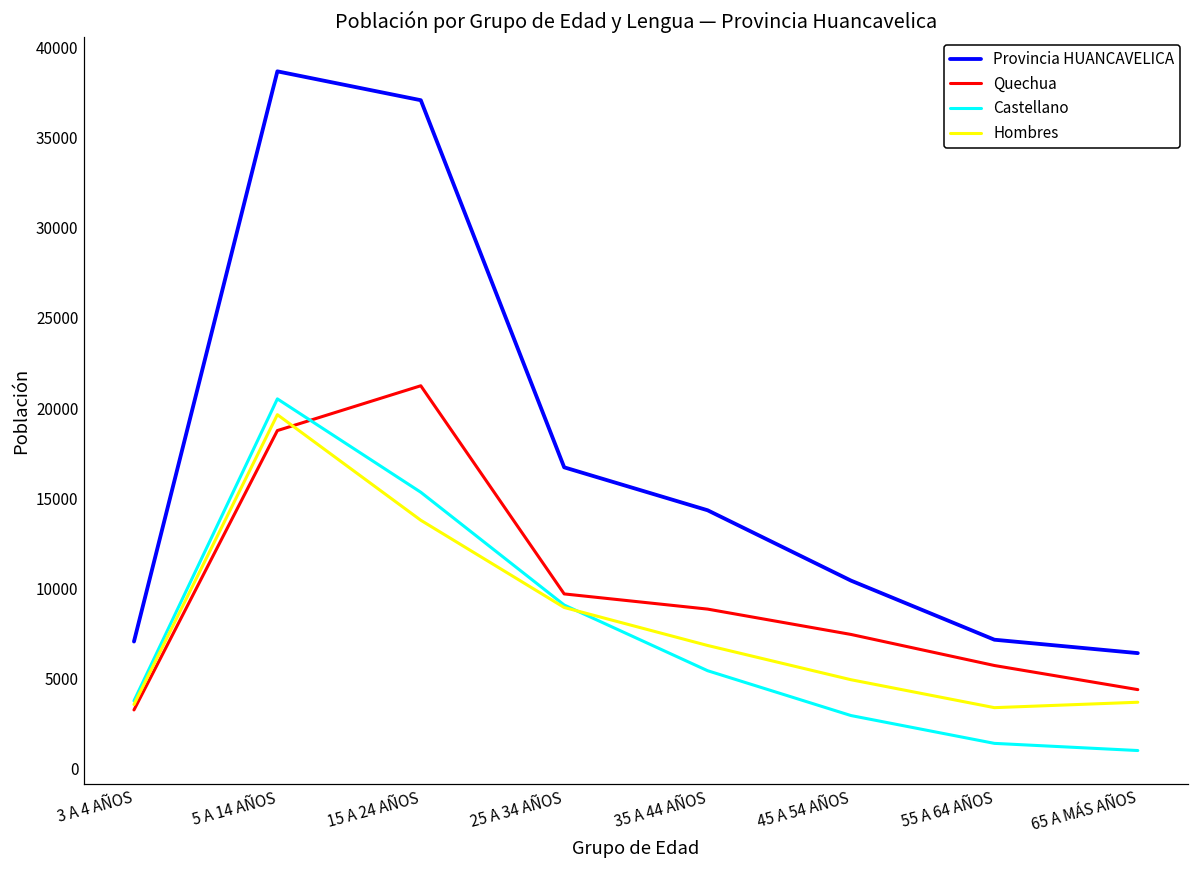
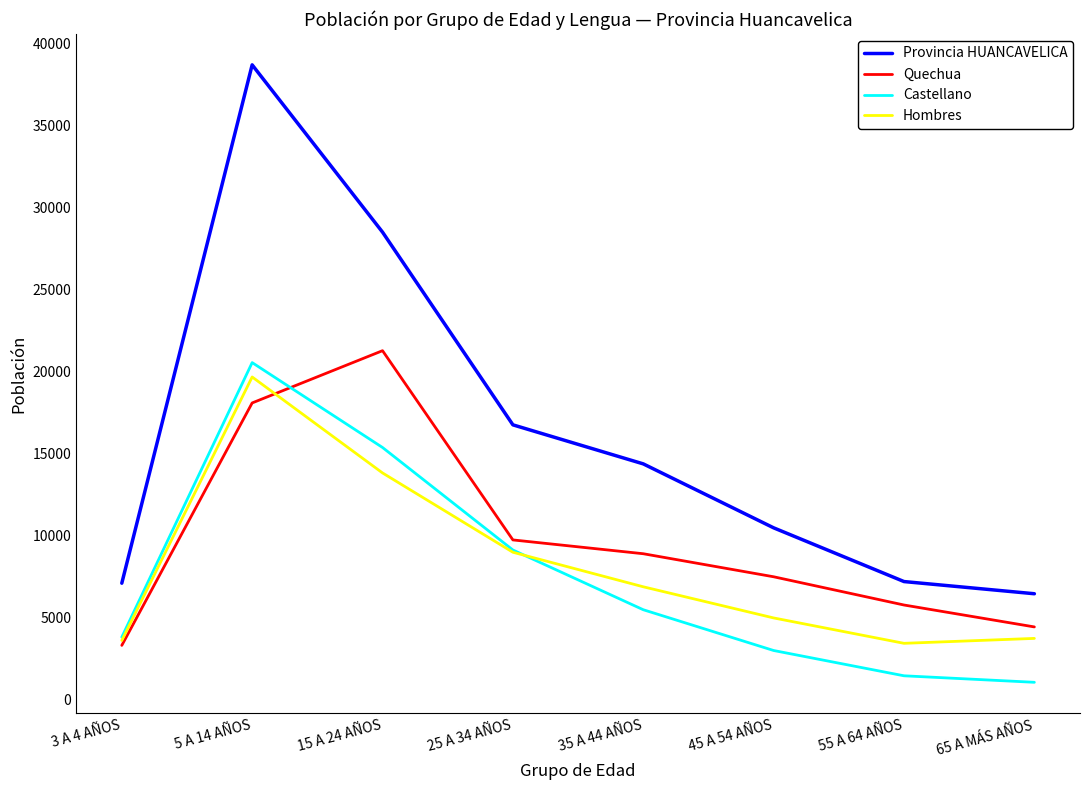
  {
    "Provincia HUANCAVELICA": {
      "3 A 4 AÑOS": 7100,
      "5 A 14 AÑOS": 38700,
-     "15 A 24 AÑOS": 37100,
+     "15 A 24 AÑOS": 28500,
      "25 A 34 AÑOS": 16700,
      "35 A 44 AÑOS": 14300,
      "45 A 54 AÑOS": 10400,
      "55 A 64 AÑOS": 7200,
      "65 A MÁS AÑOS": 6400
    },
    "Quechua": {
      "3 A 4 AÑOS": 3300,
-     "5 A 14 AÑOS": 18800,
+     "5 A 14 AÑOS": 18100,
      "15 A 24 AÑOS": 21200,
      "25 A 34 AÑOS": 9700,
      "35 A 44 AÑOS": 8900,
      "45 A 54 AÑOS": 7500,
      "55 A 64 AÑOS": 5700,
      "65 A MÁS AÑOS": 4400
    },
    "Castellano": {
      "3 A 4 AÑOS": 3800,
      "5 A 14 AÑOS": 20500,
      "15 A 24 AÑOS": 15300,
      "35 A 44 AÑOS": 5400,
      "45 A 54 AÑOS": 3000,
      "55 A 64 AÑOS": 1400,
      "65 A MÁS AÑOS": 1000
    },
    "Hombres": {
      "3 A 4 AÑOS": 3600,
      "5 A 14 AÑOS": 19600,
      "15 A 24 AÑOS": 13800,
      "35 A 44 AÑOS": 6800,
      "45 A 54 AÑOS": 4900,
      "55 A 64 AÑOS": 3400,
      "65 A MÁS AÑOS": 3700
    }
  }
